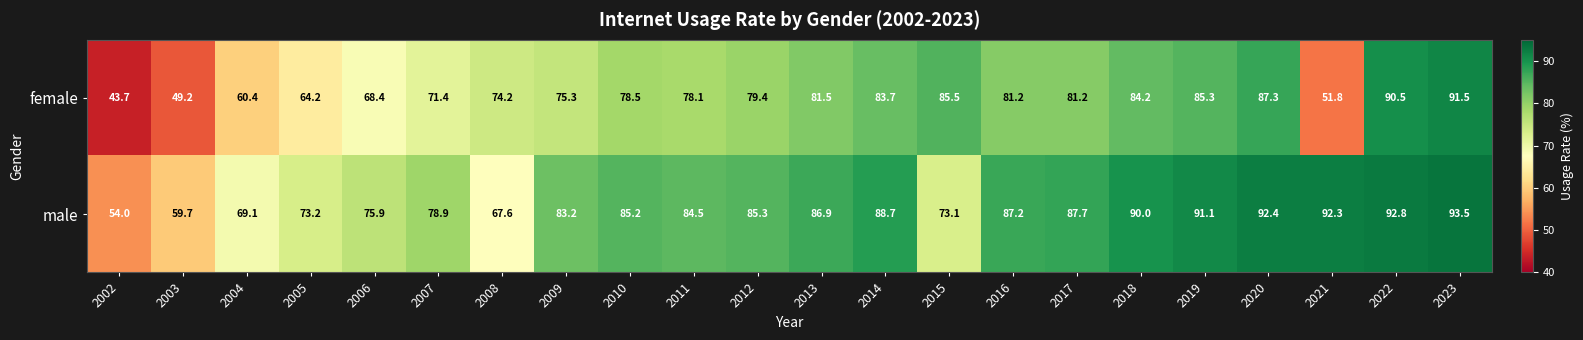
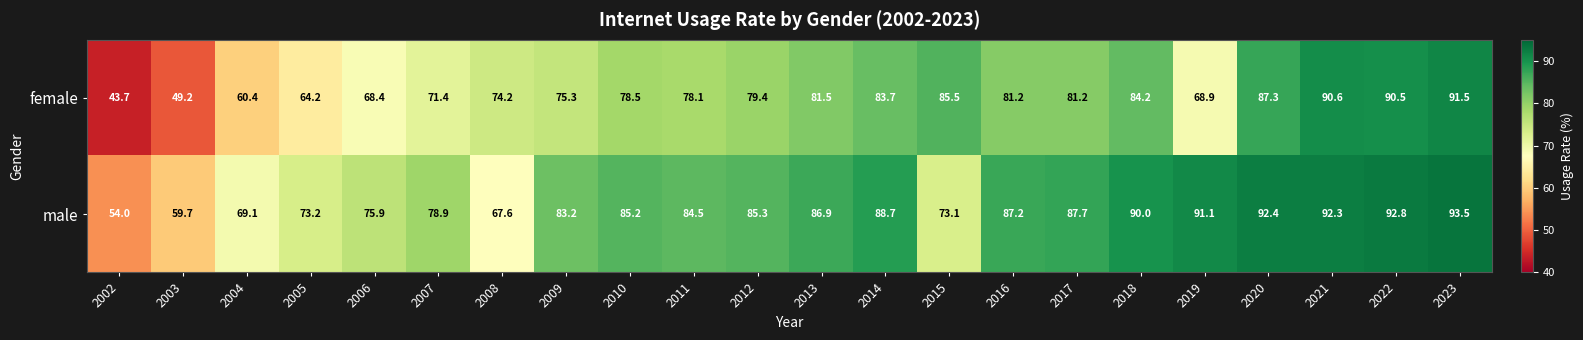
  {
    "female": {
      "2002": 43.7,
      "2003": 49.2,
      "2004": 60.4,
      "2005": 64.2,
      "2006": 68.4,
      "2007": 71.4,
      "2008": 74.2,
      "2009": 75.3,
      "2010": 78.5,
      "2011": 78.1,
      "2012": 79.4,
      "2013": 81.5,
      "2014": 83.7,
      "2015": 85.5,
      "2016": 81.2,
      "2017": 81.2,
      "2018": 84.2,
-     "2019": 85.3,
+     "2019": 68.9,
      "2020": 87.3,
-     "2021": 51.8,
+     "2021": 90.6,
      "2022": 90.5,
      "2023": 91.5
    },
    "male": {
      "2002": 54.0,
      "2003": 59.7,
      "2004": 69.1,
      "2005": 73.2,
      "2006": 75.9,
      "2007": 78.9,
      "2008": 67.6,
      "2009": 83.2,
      "2010": 85.2,
      "2011": 84.5,
      "2012": 85.3,
      "2013": 86.9,
      "2014": 88.7,
      "2015": 73.1,
      "2016": 87.2,
      "2017": 87.7,
      "2018": 90.0,
      "2019": 91.1,
      "2020": 92.4,
      "2021": 92.3,
      "2022": 92.8,
      "2023": 93.5
    }
  }
